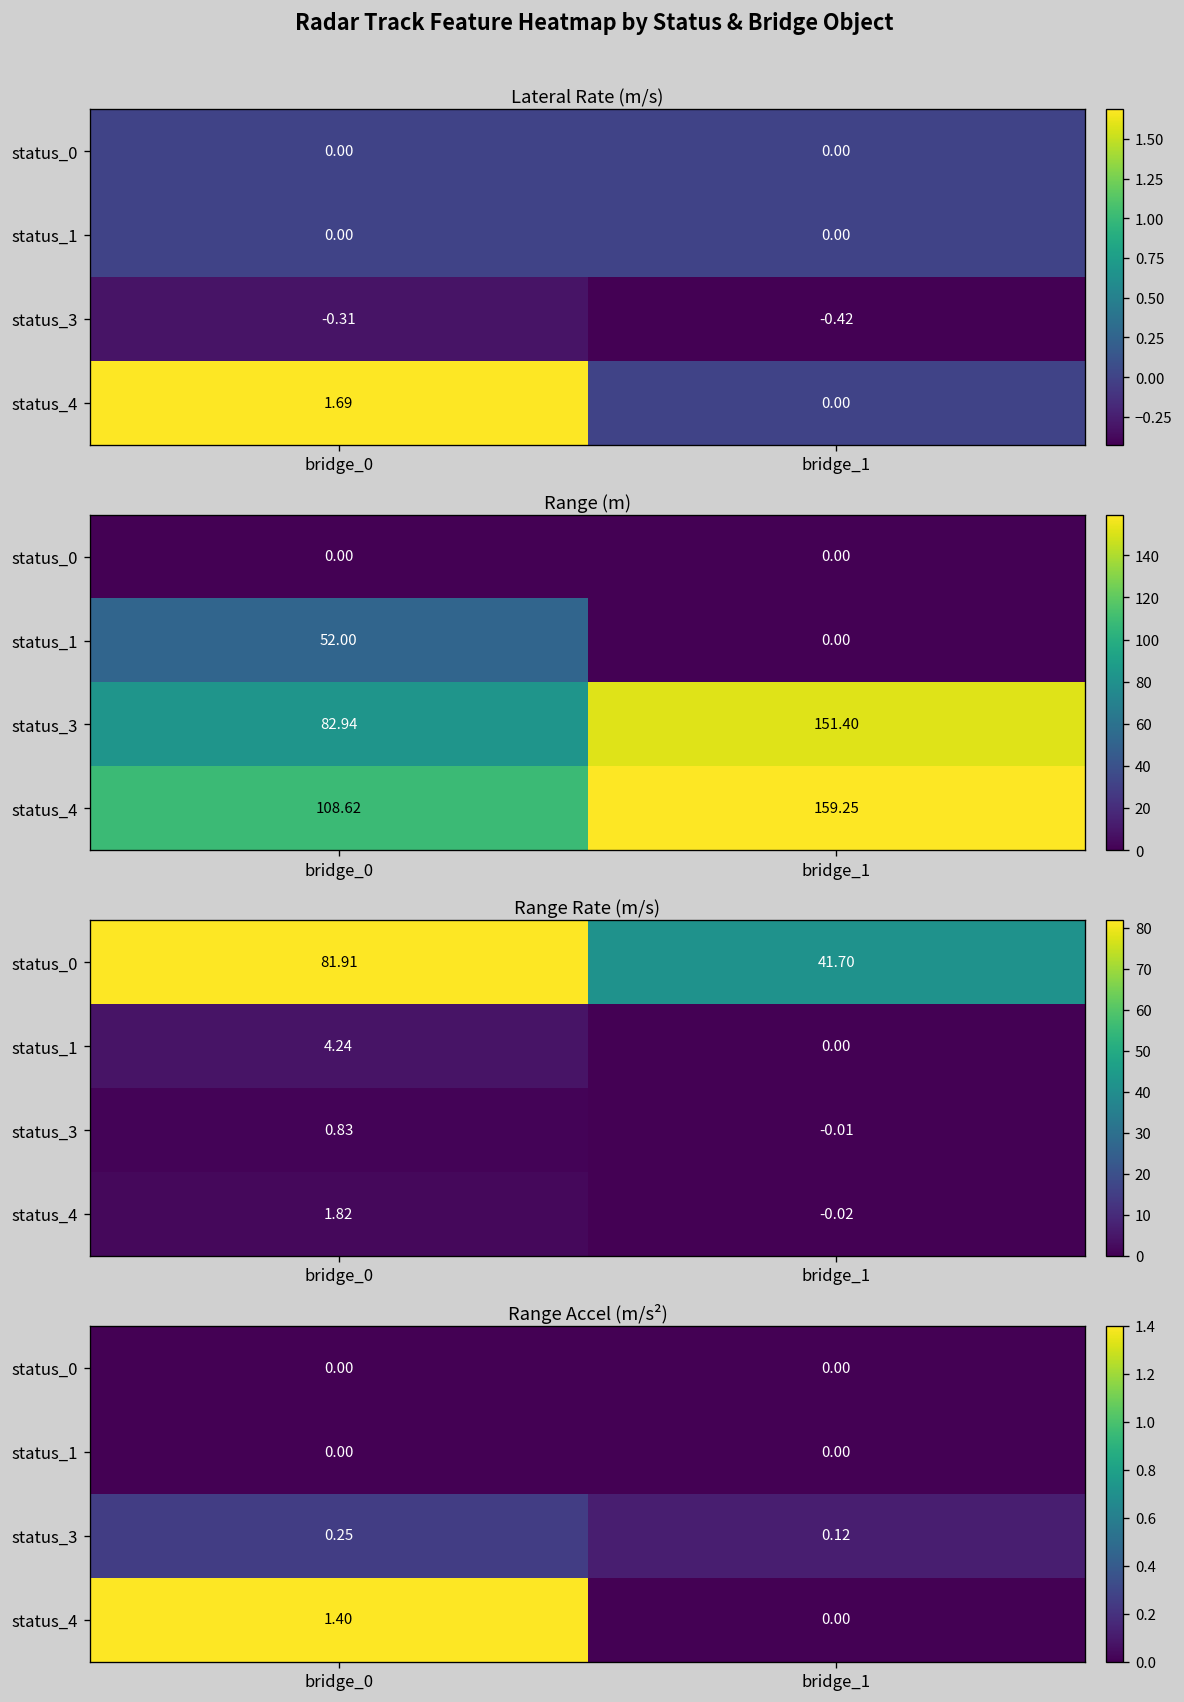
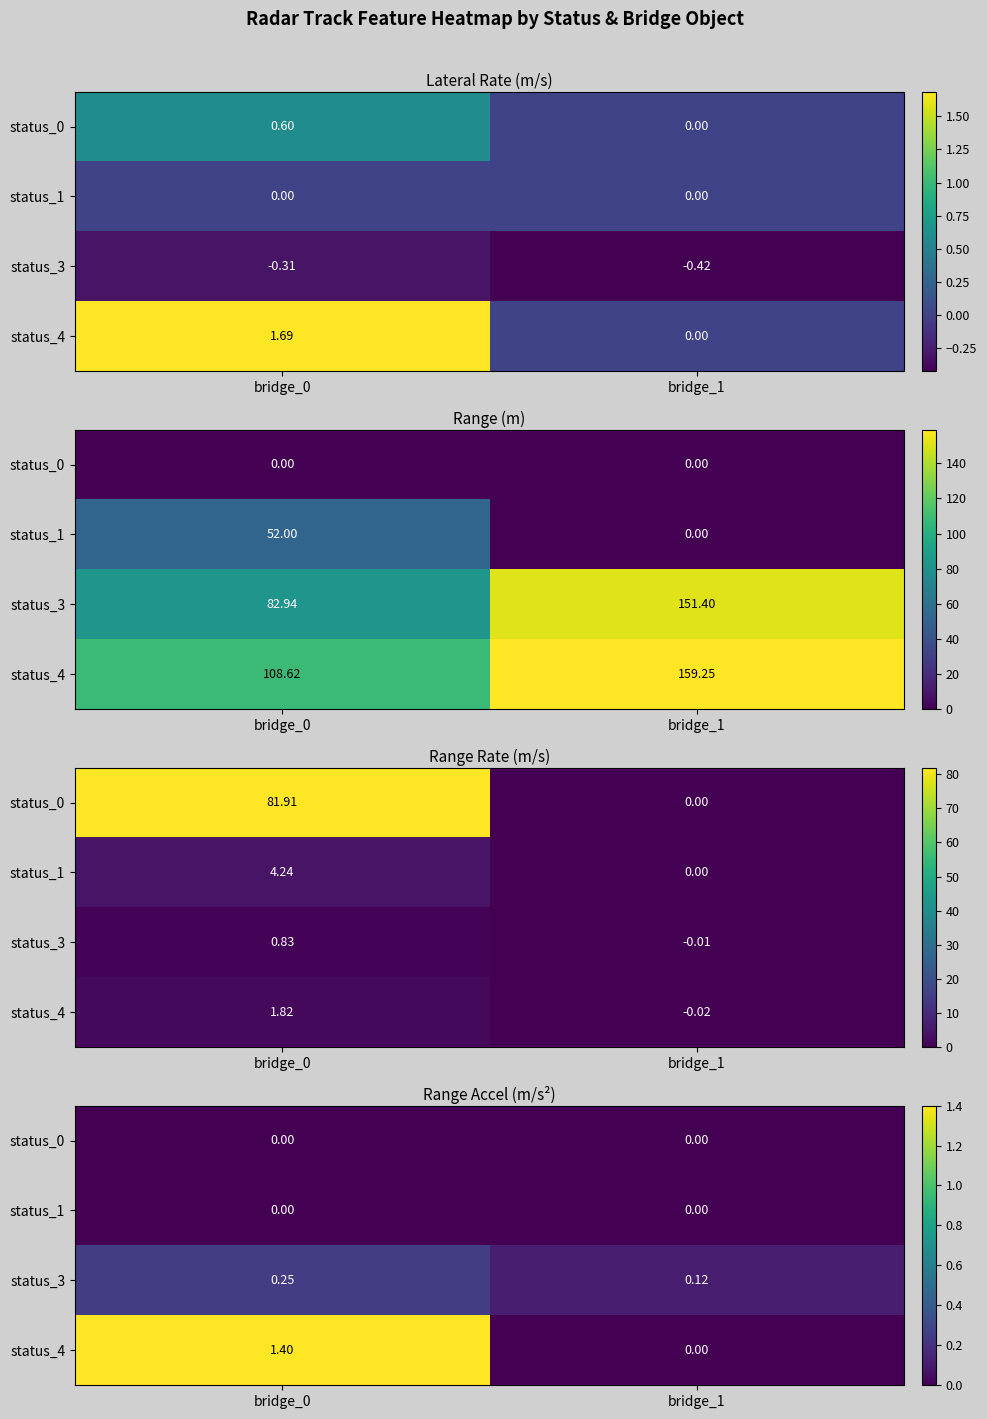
  {
    "Lateral Rate (m/s)": {
      "status_0": {
-       "bridge_0": 0.00,
+       "bridge_0": 0.60,
        "bridge_1": 0.00
      },
      "status_1": {
        "bridge_0": 0.00,
        "bridge_1": 0.00
      },
      "status_3": {
        "bridge_0": -0.31,
        "bridge_1": -0.42
      },
      "status_4": {
        "bridge_0": 1.69,
        "bridge_1": 0.00
      }
    },
    "Range (m)": {
      "status_0": {
        "bridge_0": 0.00,
        "bridge_1": 0.00
      },
      "status_1": {
        "bridge_0": 52.00,
        "bridge_1": 0.00
      },
      "status_3": {
        "bridge_0": 82.94,
        "bridge_1": 151.40
      },
      "status_4": {
        "bridge_0": 108.62,
        "bridge_1": 159.25
      }
    },
    "Range Rate (m/s)": {
      "status_0": {
        "bridge_0": 81.91,
-       "bridge_1": 41.70
+       "bridge_1": 0.00
      },
      "status_1": {
        "bridge_0": 4.24,
        "bridge_1": 0.00
      },
      "status_3": {
        "bridge_0": 0.83,
        "bridge_1": -0.01
      },
      "status_4": {
        "bridge_0": 1.82,
        "bridge_1": -0.02
      }
    },
    "Range Accel (m/s²)": {
      "status_0": {
        "bridge_0": 0.00,
        "bridge_1": 0.00
      },
      "status_1": {
        "bridge_0": 0.00,
        "bridge_1": 0.00
      },
      "status_3": {
        "bridge_0": 0.25,
        "bridge_1": 0.12
      },
      "status_4": {
        "bridge_0": 1.40,
        "bridge_1": 0.00
      }
    }
  }
